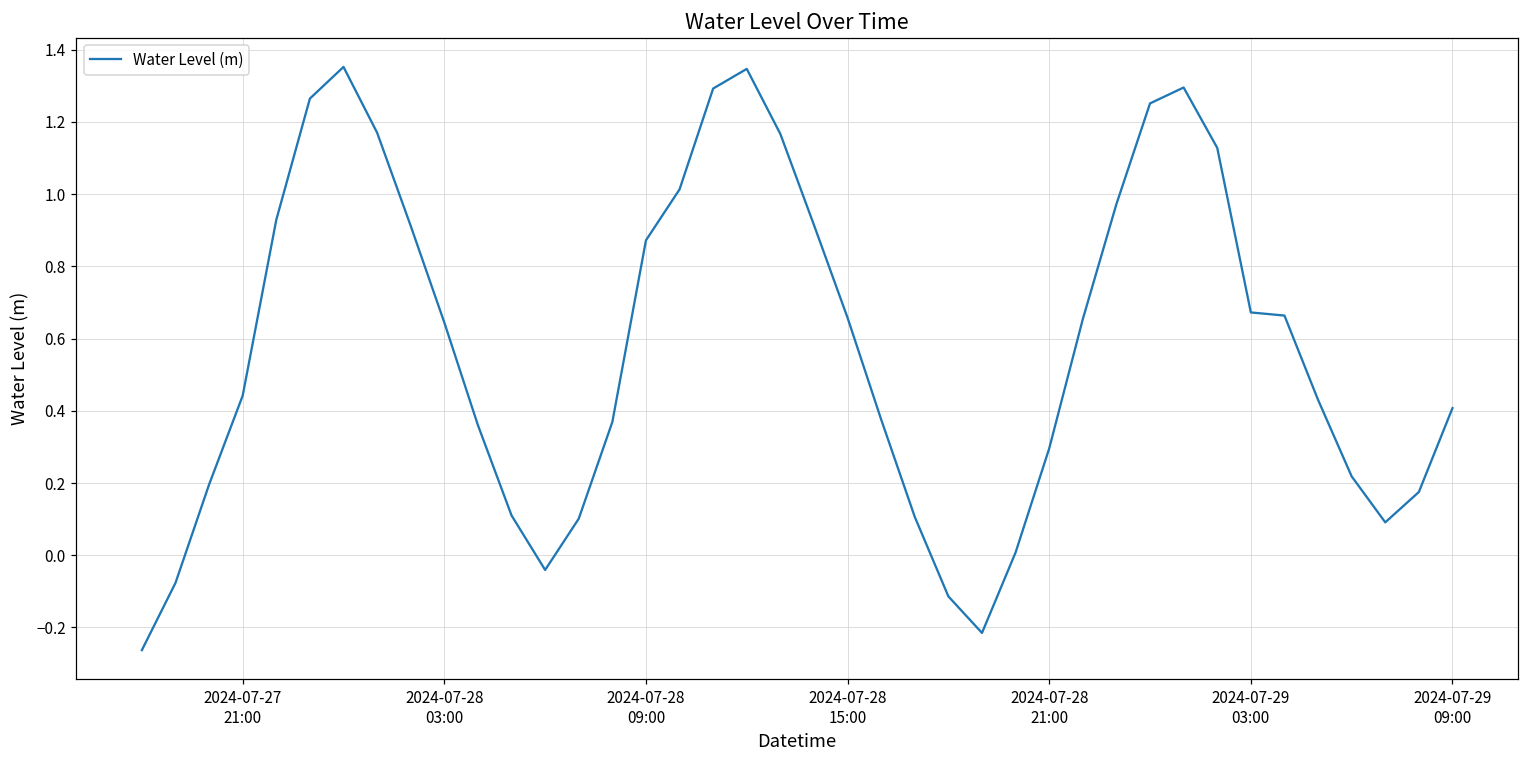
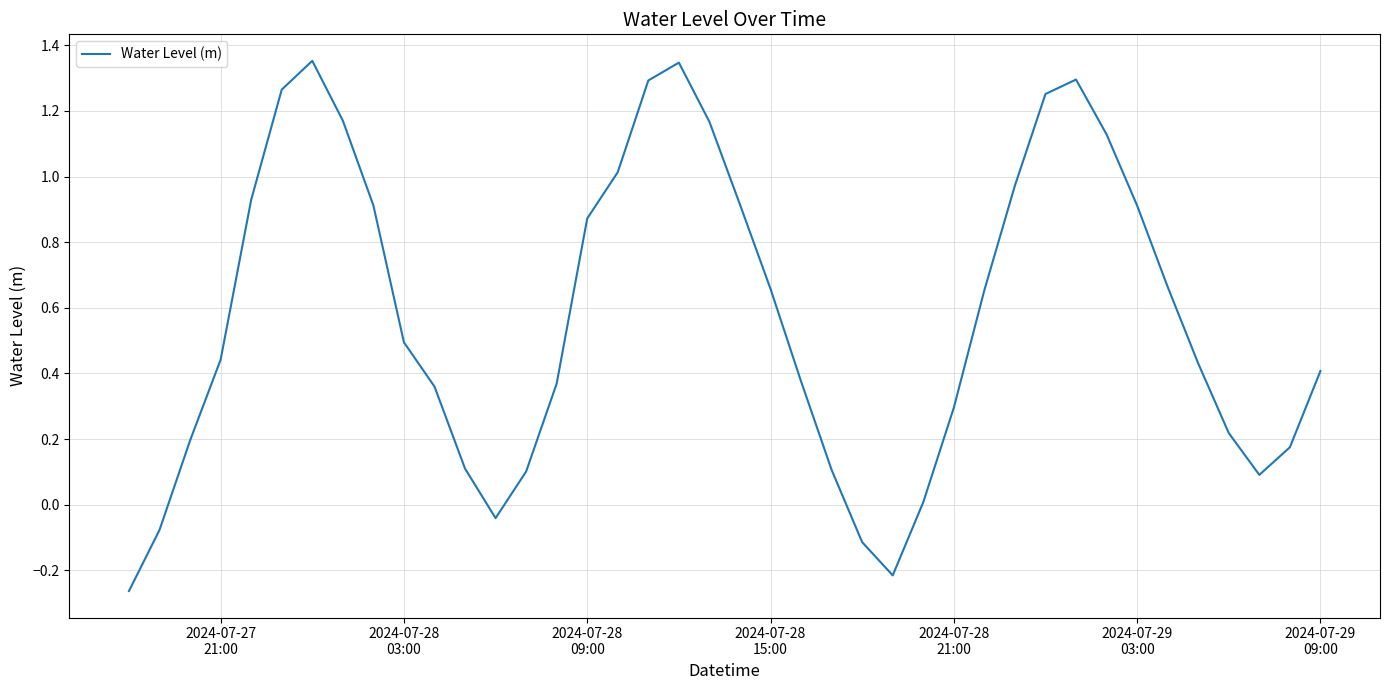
  {
    "2024-07-27 21:00": 0.44,
-   "2024-07-28 03:00": 0.64,
+   "2024-07-28 03:00": 0.49,
    "2024-07-28 09:00": 0.87,
    "2024-07-28 15:00": 0.66,
    "2024-07-28 21:00": 0.30,
-   "2024-07-29 03:00": 0.67,
+   "2024-07-29 03:00": 0.91,
    "2024-07-29 09:00": 0.41
  }
